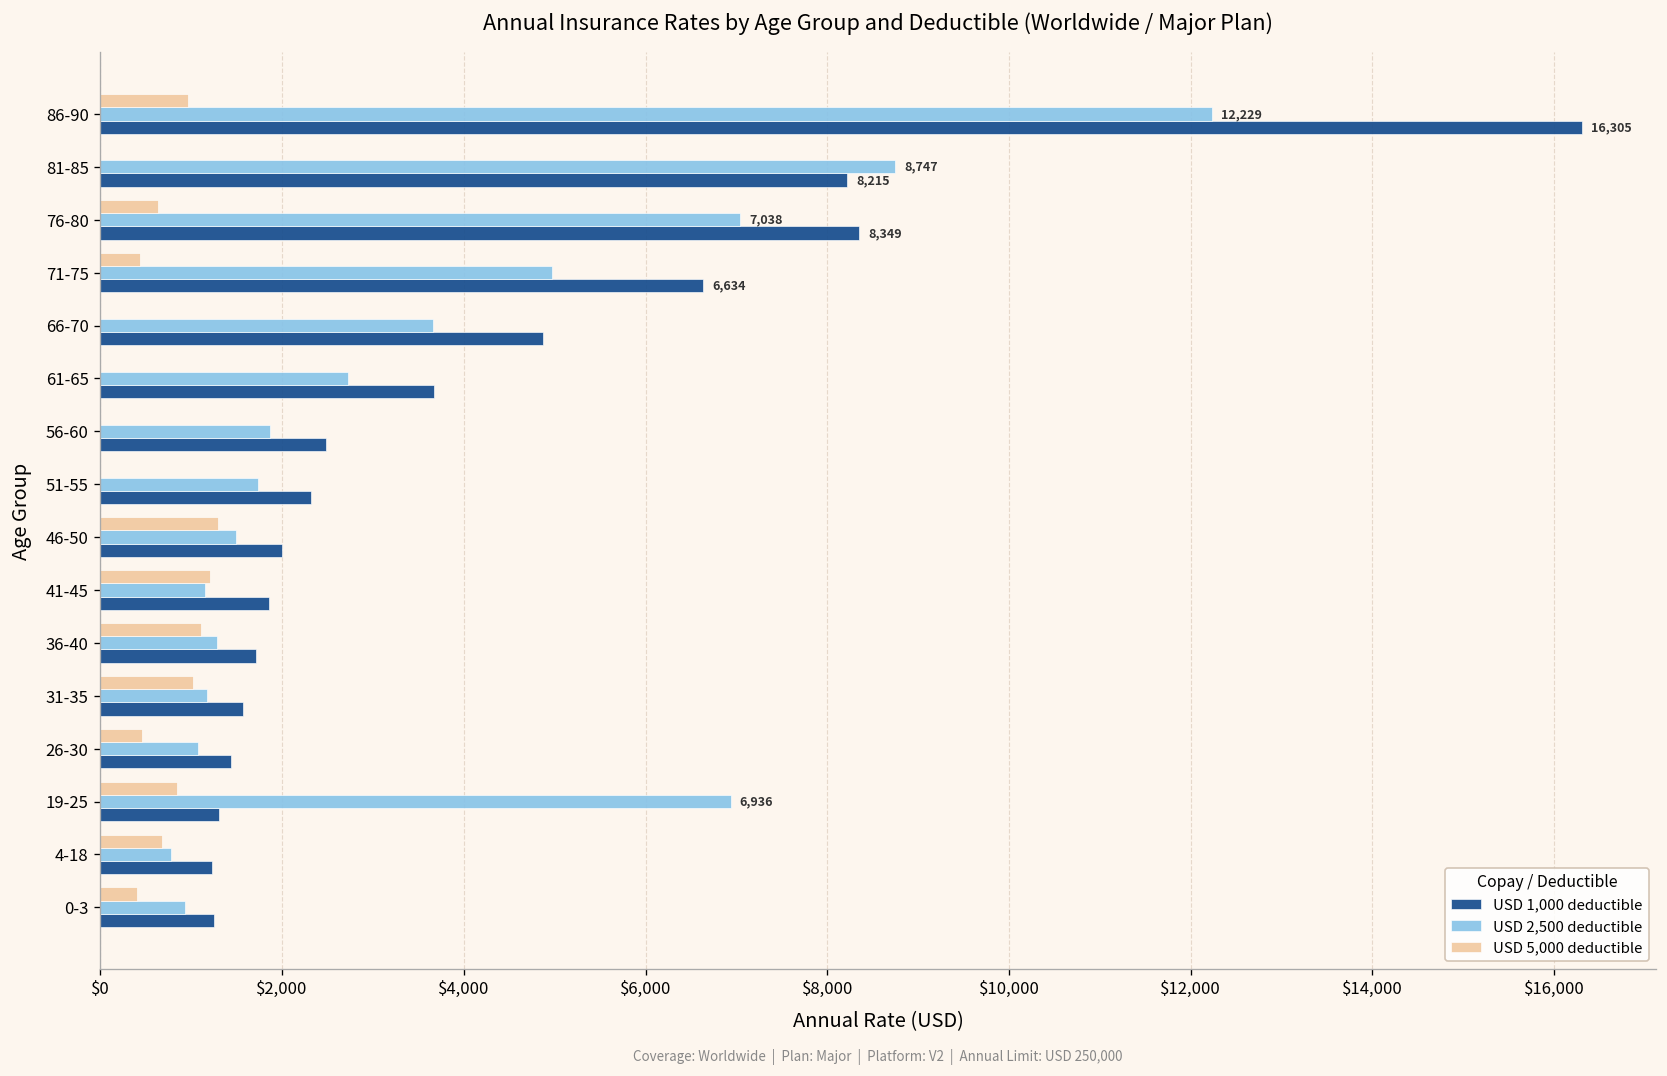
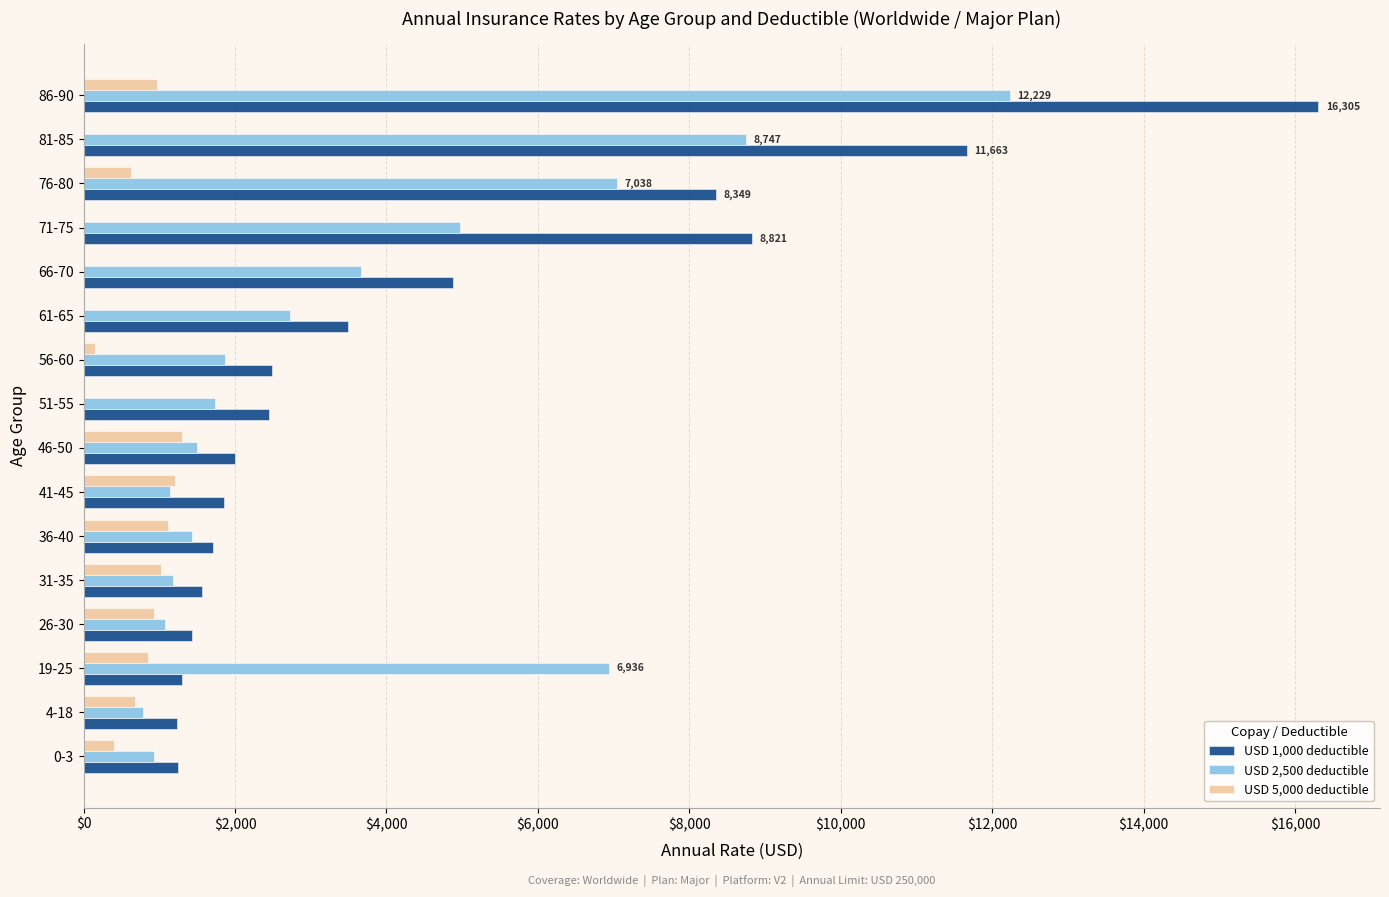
  {
    "USD 1,000 deductible": {
      "86-90": "16,305",
-     "81-85": "8,215",
+     "81-85": "11,663",
      "76-80": "8,349",
-     "71-75": "6,634",
-     "61-65": "$3,700",
-     "51-55": "$2,300"
+     "71-75": "8,821",
+     "61-65": "$3,500",
+     "51-55": "$2,500"
    },
    "USD 2,500 deductible": {
      "71-75": "$5,000",
      "66-70": "$3,700",
      "61-65": "$2,700",
      "56-60": "$1,900",
      "51-55": "$1,700",
      "46-50": "$1,500",
      "41-45": "$1,100",
-     "36-40": "$1,300",
+     "36-40": "$1,400",
      "31-35": "$1,200",
      "26-30": "$1,100",
      "4-18": "$800",
      "0-3": "$900"
    },
    "USD 5,000 deductible": {
      "86-90": "$1,000",
      "81-85": "$0",
      "76-80": "$600",
-     "71-75": "$400",
+     "71-75": "$0",
      "66-70": "$0",
      "61-65": "$0",
-     "56-60": "$0",
+     "56-60": "$200",
      "51-55": "$0",
      "46-50": "$1,300",
      "41-45": "$1,200",
      "36-40": "$1,100",
      "31-35": "$1,000",
-     "26-30": "$500",
+     "26-30": "$900",
      "19-25": "$800",
      "4-18": "$700",
      "0-3": "$400"
    }
  }
